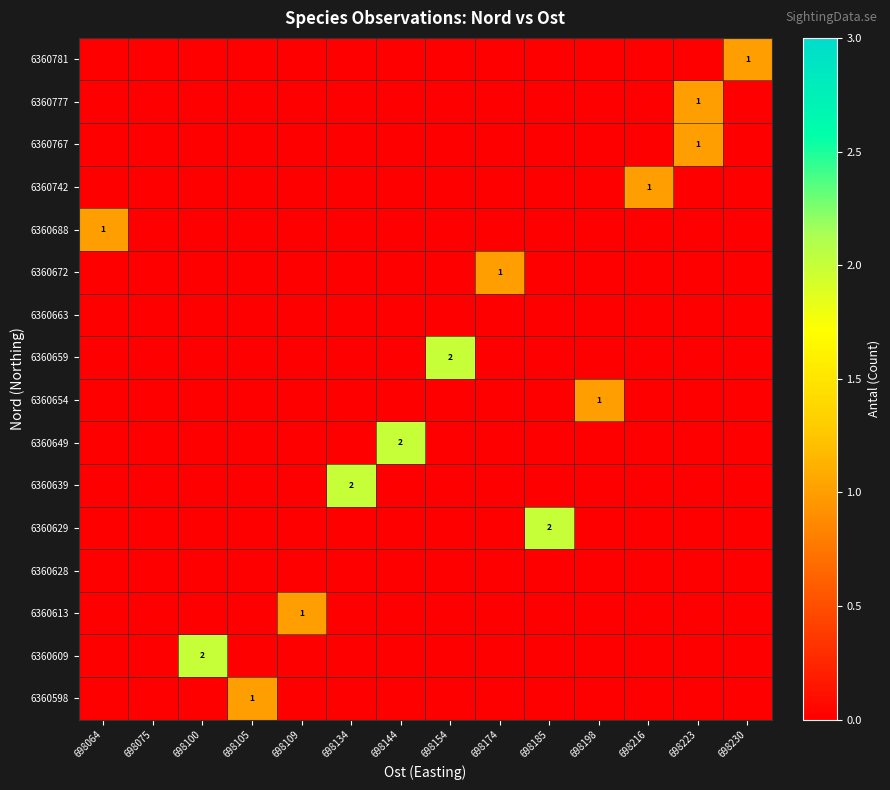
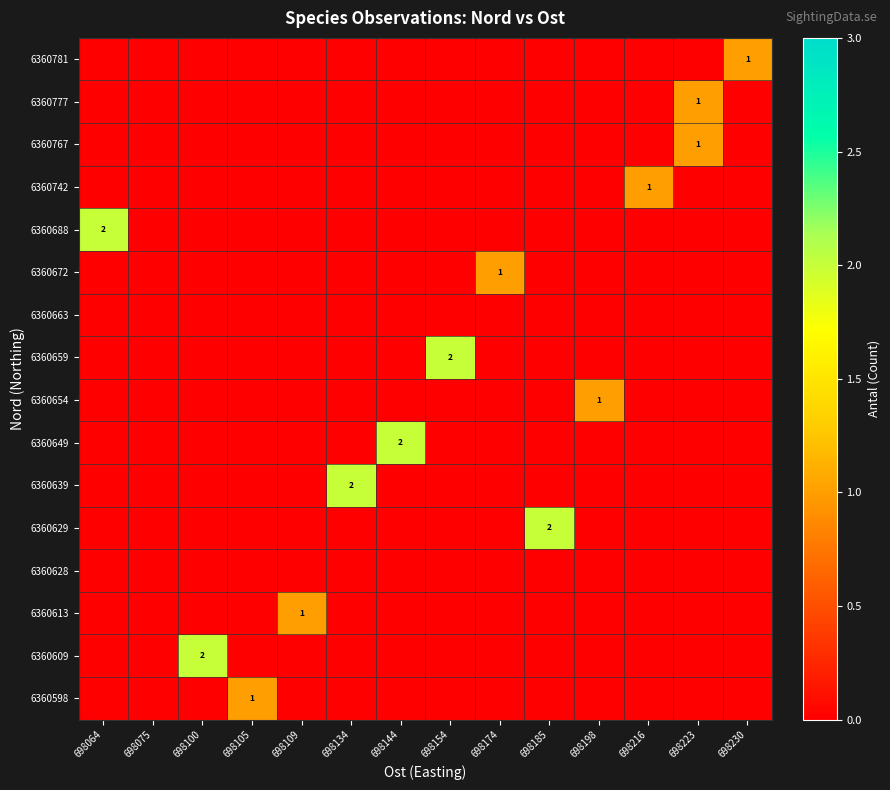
  {
    "6360781": {
      "698230": 1
    },
    "6360777": {
      "698223": 1
    },
    "6360767": {
      "698223": 1
    },
    "6360742": {
      "698216": 1
    },
    "6360688": {
-     "698064": 1
+     "698064": 2
    },
    "6360672": {
      "698174": 1
    },
    "6360659": {
      "698154": 2
    },
    "6360654": {
      "698198": 1
    },
    "6360649": {
      "698144": 2
    },
    "6360639": {
      "698134": 2
    },
    "6360629": {
      "698185": 2
    },
    "6360613": {
      "698109": 1
    },
    "6360609": {
      "698100": 2
    },
    "6360598": {
      "698105": 1
    }
  }
